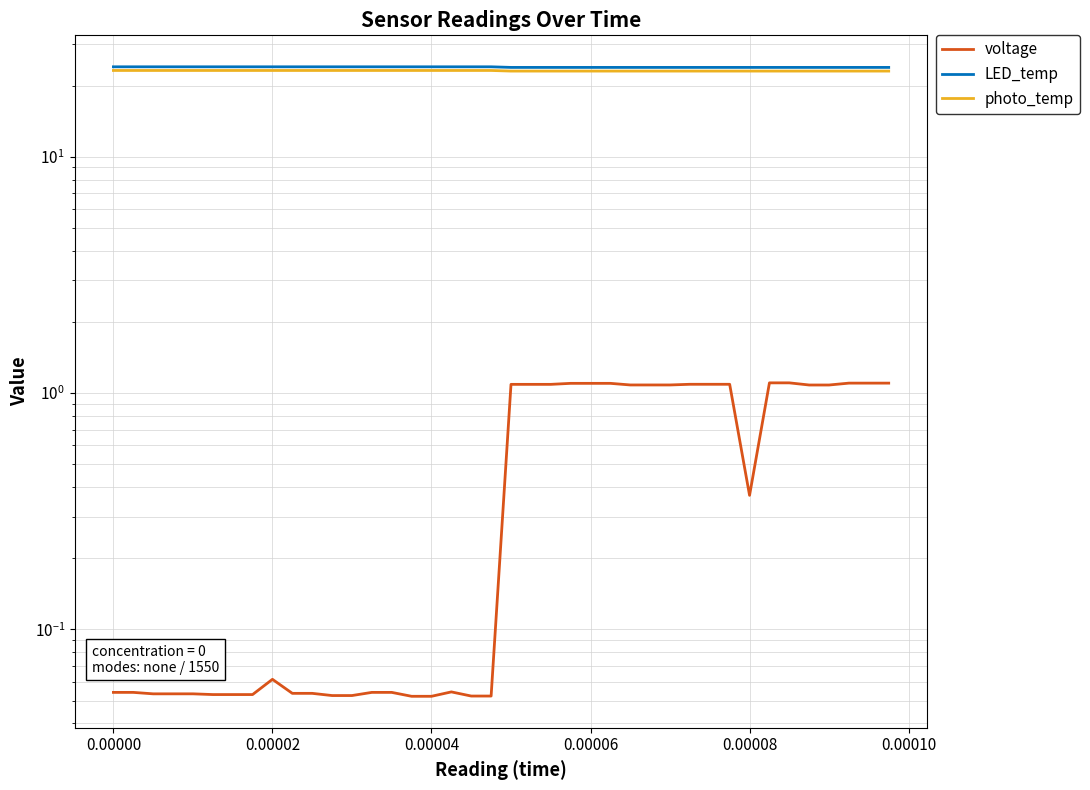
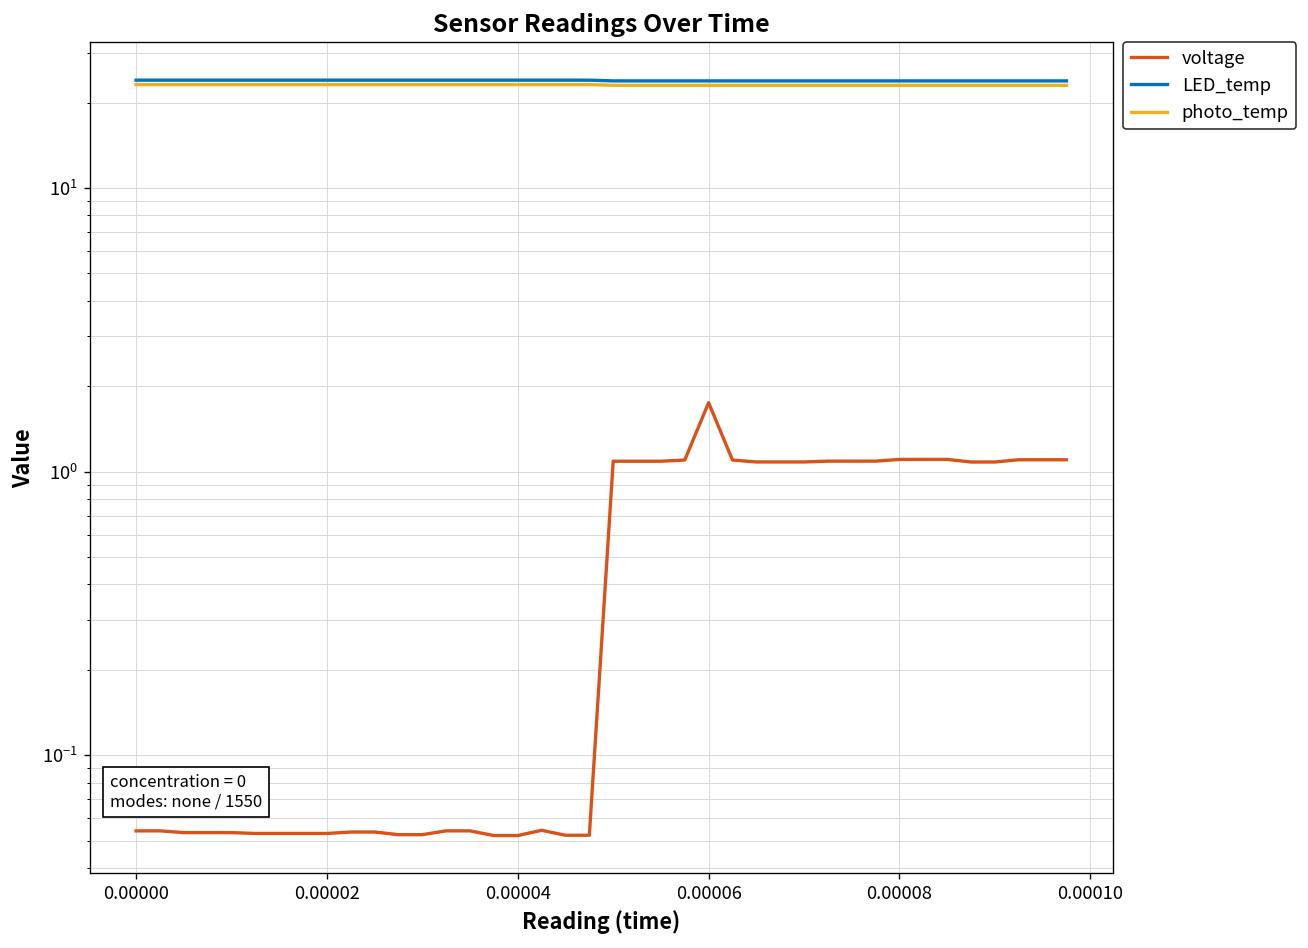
  {
    "voltage": {
-     "0.00002": 0.061,
+     "0.00002": 0.053,
      "0.00004": 0.052,
-     "0.00006": 1.1,
-     "0.00008": 0.37
+     "0.00006": 1.8,
+     "0.00008": 1.1
    },
    "LED_temp": {
      "0.00000": 24,
      "0.00002": 24,
      "0.00004": 24,
      "0.00006": 24,
      "0.00008": 24
    },
    "photo_temp": {
      "0.00000": 23,
      "0.00002": 23,
      "0.00004": 23,
      "0.00006": 23,
      "0.00008": 23
    }
  }
